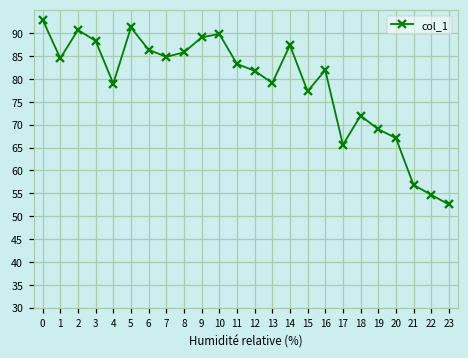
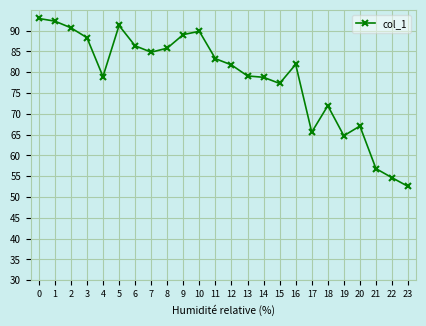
  {
    "0": 93,
-   "1": 85,
+   "1": 92,
    "2": 91,
    "3": 88,
    "4": 79,
    "5": 91,
    "6": 86,
    "7": 85,
    "8": 86,
    "9": 89,
    "10": 90,
    "11": 83,
    "12": 82,
    "13": 79,
-   "14": 87,
+   "14": 79,
    "15": 77,
    "16": 82,
    "17": 66,
    "18": 72,
-   "19": 69,
+   "19": 65,
    "20": 67,
    "21": 57,
    "22": 55,
    "23": 53
  }
